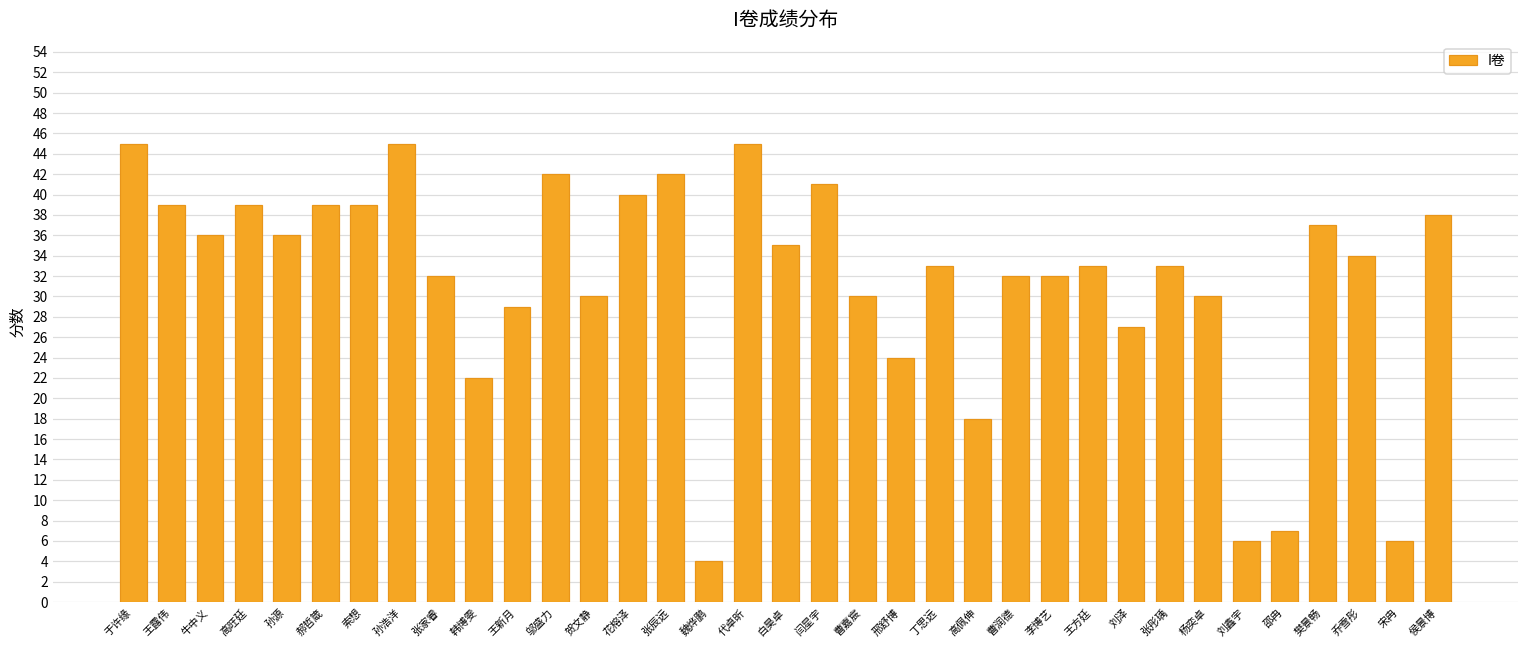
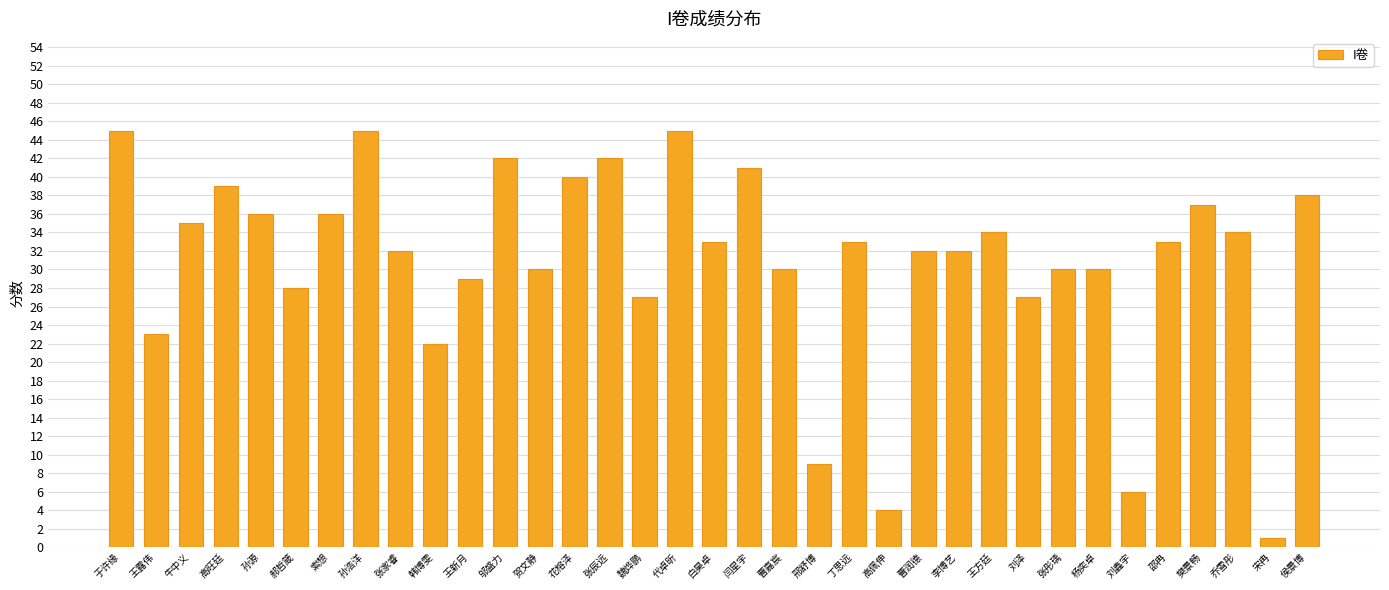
  {
    "于许缘": 45,
-   "王露伟": 39,
-   "牛中义": 36,
+   "王露伟": 23,
+   "牛中义": 35,
    "高旺廷": 39,
    "孙源": 36,
-   "郝哲箴": 39,
-   "索想": 39,
+   "郝哲箴": 28,
+   "索想": 36,
    "孙浩洋": 45,
    "张家睿": 32,
    "韩博雯": 22,
    "王新月": 29,
    "邬盛力": 42,
    "贺文静": 30,
    "花榕泽": 40,
    "张辰远": 42,
-   "魏烨鹏": 4,
+   "魏烨鹏": 27,
    "代卓昕": 45,
-   "白昊卓": 35,
+   "白昊卓": 33,
    "闫星宇": 41,
    "曹嘉宸": 30,
-   "邢舒博": 24,
+   "邢舒博": 9,
    "丁思远": 33,
-   "高佩伸": 18,
+   "高佩伸": 4,
    "曹润德": 32,
    "李博艺": 32,
-   "王方廷": 33,
+   "王方廷": 34,
    "刘泽": 27,
-   "张彤瑀": 33,
+   "张彤瑀": 30,
    "杨奕卓": 30,
    "刘鑫宇": 6,
-   "邵冉": 7,
+   "邵冉": 33,
    "樊景畅": 37,
    "乔雪彤": 34,
-   "宋冉": 6,
+   "宋冉": 1,
    "侯景博": 38
  }
